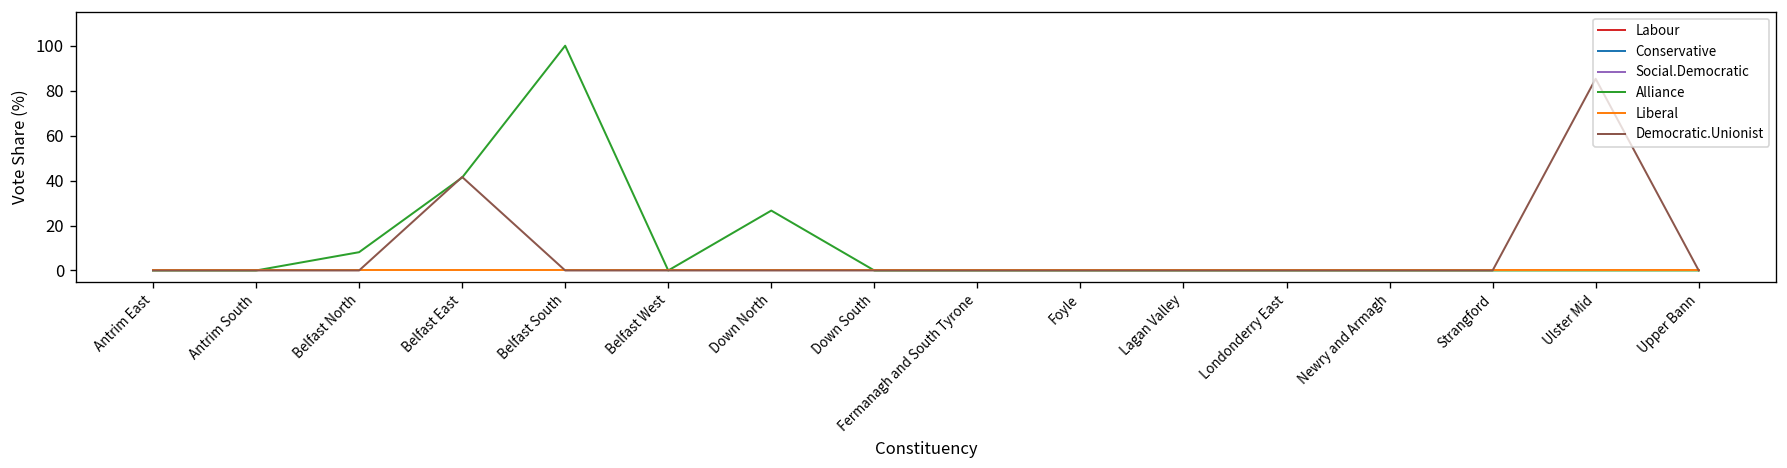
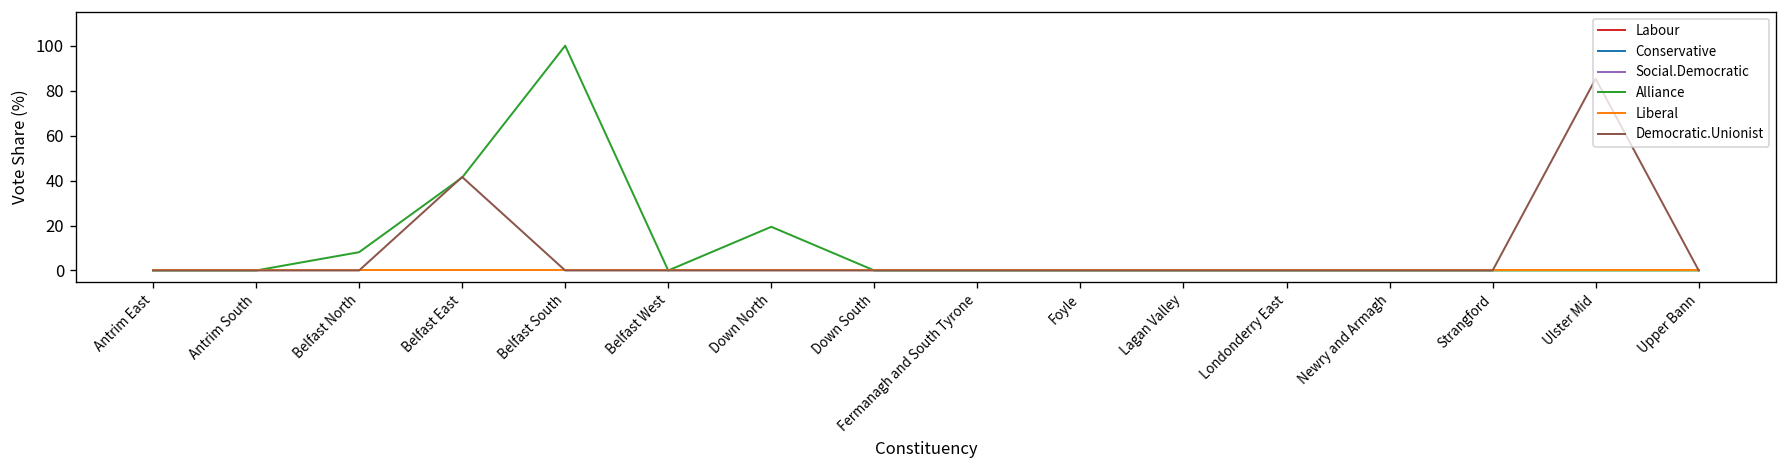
  {
    "Liberal": {
      "Belfast East": 0
    },
    "Alliance": {
      "Belfast North": 8,
      "Belfast South": 100,
-     "Down North": 27
+     "Down North": 19
    }
  }
